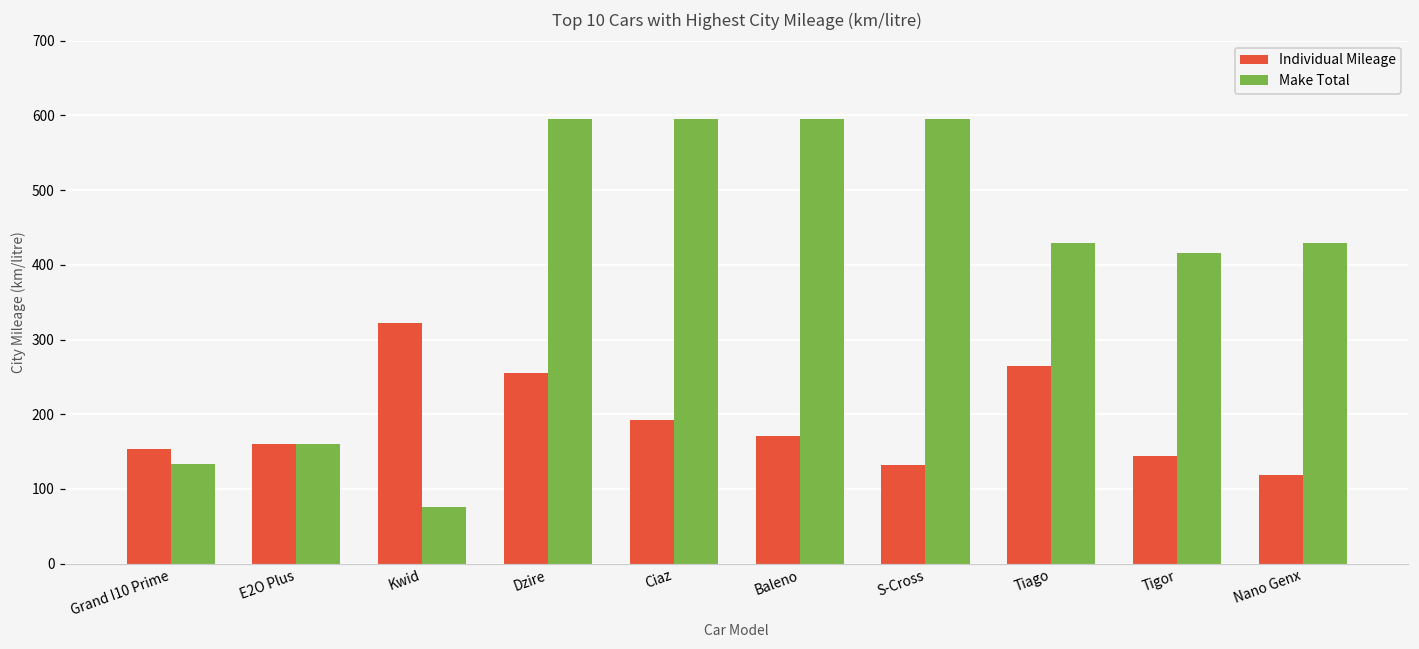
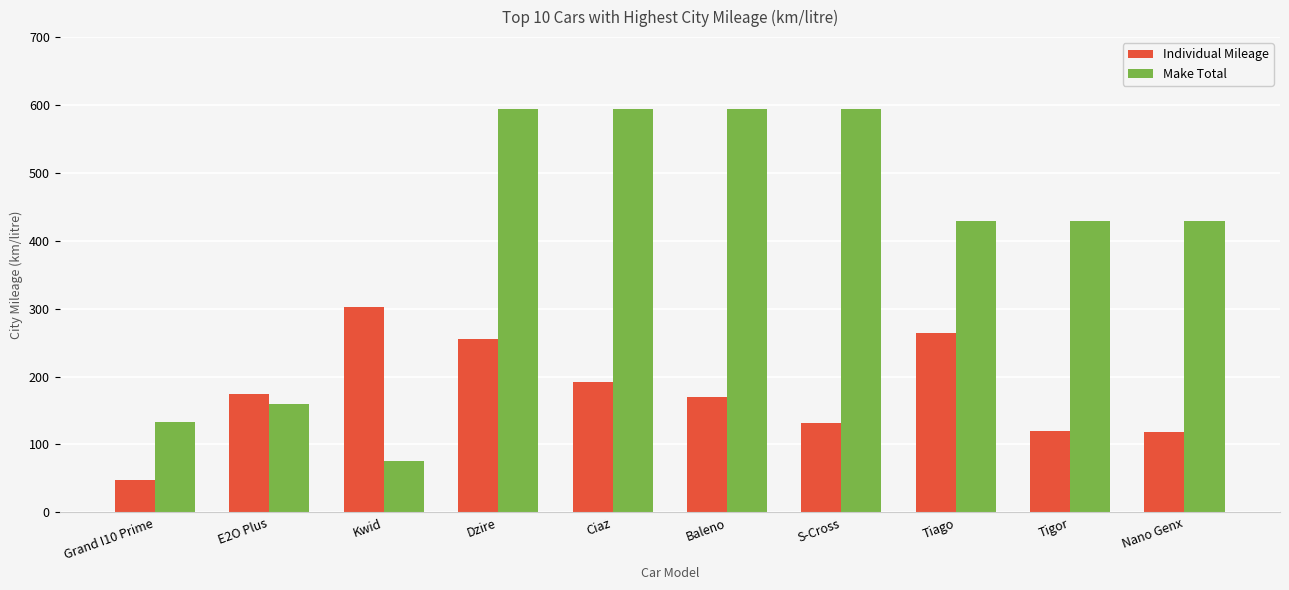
  {
    "Individual Mileage": {
-     "Grand I10 Prime": 150,
-     "E2O Plus": 160,
-     "Kwid": 320,
+     "Grand I10 Prime": 50,
+     "E2O Plus": 170,
+     "Kwid": 300,
      "Dzire": 260,
      "Ciaz": 190,
      "Baleno": 170,
      "S-Cross": 130,
      "Tiago": 260,
-     "Tigor": 140,
+     "Tigor": 120,
      "Nano Genx": 120
    },
    "Make Total": {
      "Grand I10 Prime": 130,
      "E2O Plus": 160,
      "Kwid": 80,
      "Dzire": 590,
      "Ciaz": 590,
      "Baleno": 590,
      "S-Cross": 590,
      "Tiago": 430,
-     "Tigor": 420,
+     "Tigor": 430,
      "Nano Genx": 430
    }
  }
